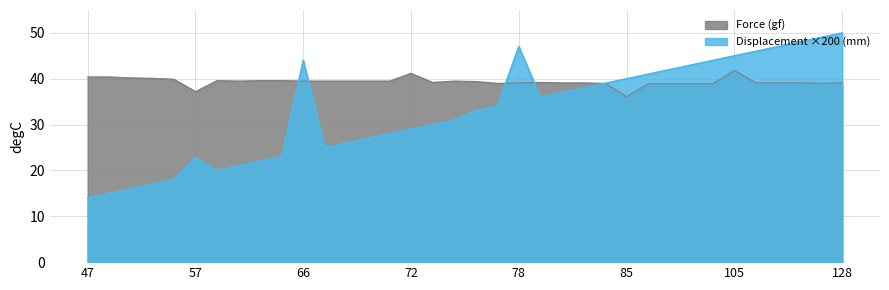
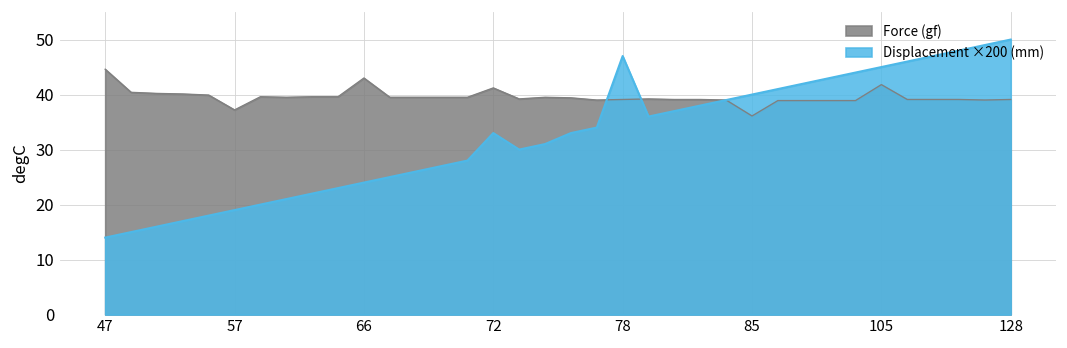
  {
    "Force (gf)": {
-     "47": 40,
+     "47": 45,
      "57": 37,
-     "66": 40,
+     "66": 43,
      "72": 41,
      "78": 39,
      "85": 36,
      "105": 42,
      "128": 39
    },
    "Displacement ×200 (mm)": {
      "47": 14,
-     "57": 23,
-     "66": 44,
-     "72": 29,
+     "57": 19,
+     "66": 24,
+     "72": 33,
      "78": 47,
      "85": 40,
      "105": 45,
      "128": 50
    }
  }
